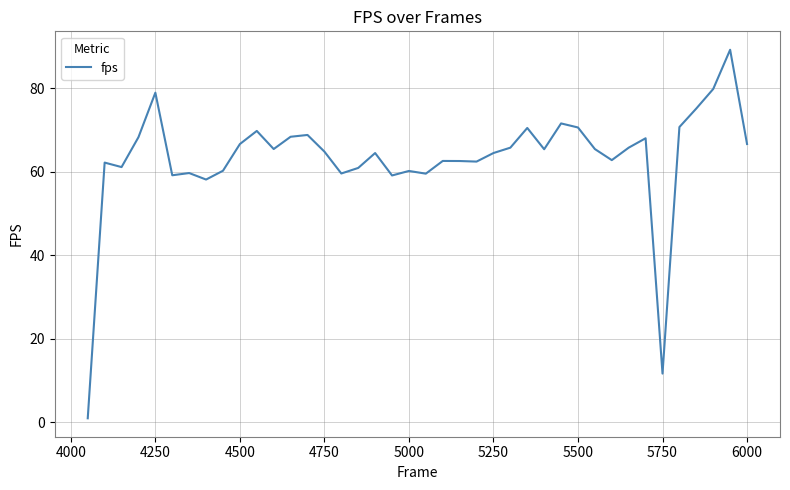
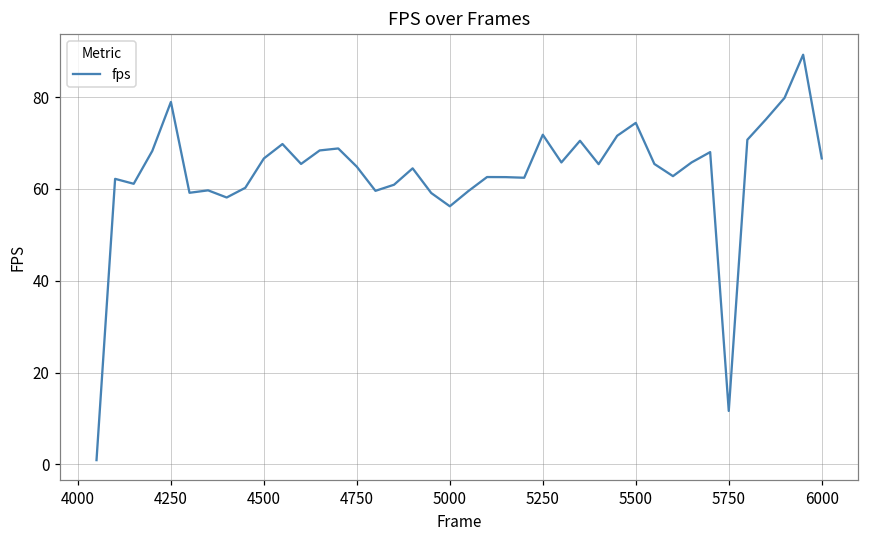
  {
    "4250": 79,
    "4500": 67,
    "4750": 65,
-   "5000": 60,
-   "5250": 64,
-   "5500": 71,
+   "5000": 56,
+   "5250": 72,
+   "5500": 74,
    "5750": 12,
    "6000": 67
  }
